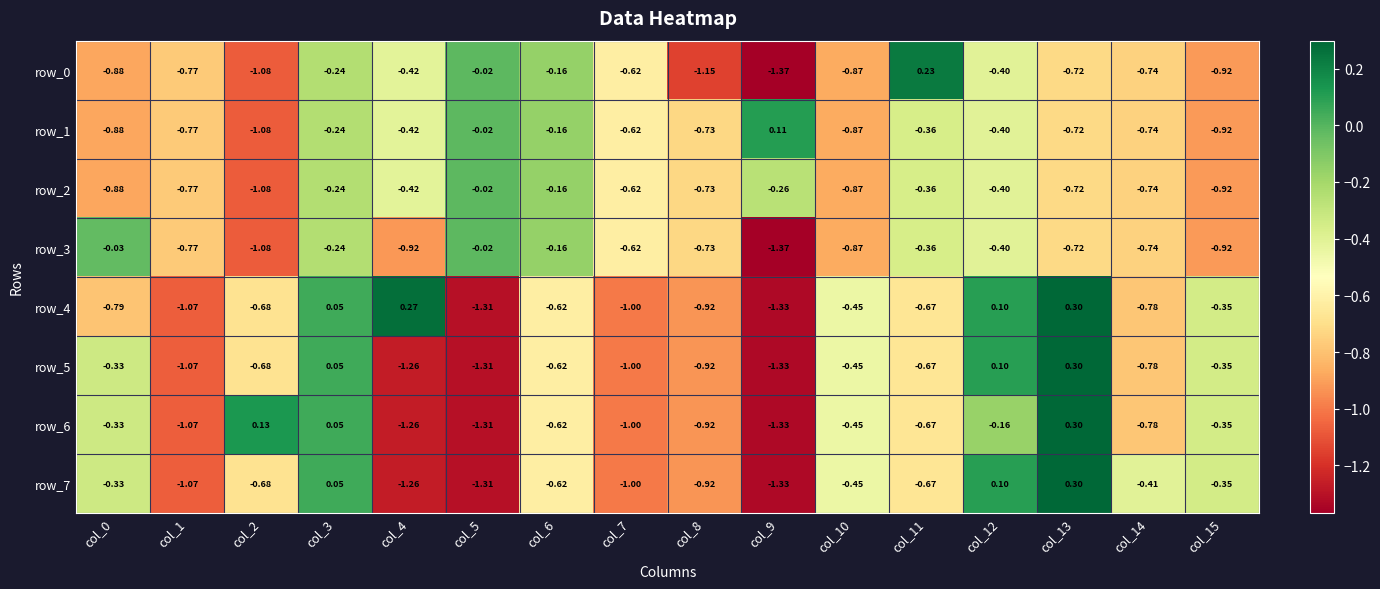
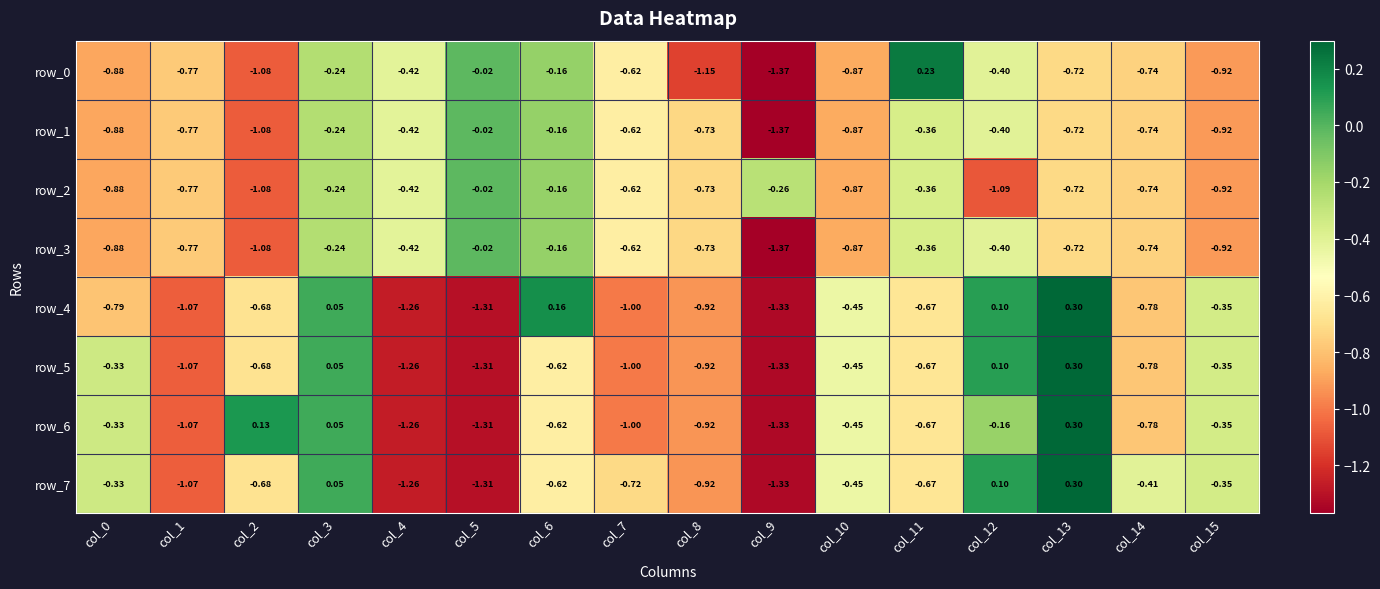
  {
    "row_0": {
      "col_0": -0.88,
      "col_1": -0.77,
      "col_2": -1.08,
      "col_3": -0.24,
      "col_4": -0.42,
      "col_5": -0.02,
      "col_6": -0.16,
      "col_7": -0.62,
      "col_8": -1.15,
      "col_9": -1.37,
      "col_10": -0.87,
      "col_11": 0.23,
      "col_12": -0.40,
      "col_13": -0.72,
      "col_14": -0.74,
      "col_15": -0.92
    },
    "row_1": {
      "col_0": -0.88,
      "col_1": -0.77,
      "col_2": -1.08,
      "col_3": -0.24,
      "col_4": -0.42,
      "col_5": -0.02,
      "col_6": -0.16,
      "col_7": -0.62,
      "col_8": -0.73,
-     "col_9": 0.11,
+     "col_9": -1.37,
      "col_10": -0.87,
      "col_11": -0.36,
      "col_12": -0.40,
      "col_13": -0.72,
      "col_14": -0.74,
      "col_15": -0.92
    },
    "row_2": {
      "col_0": -0.88,
      "col_1": -0.77,
      "col_2": -1.08,
      "col_3": -0.24,
      "col_4": -0.42,
      "col_5": -0.02,
      "col_6": -0.16,
      "col_7": -0.62,
      "col_8": -0.73,
      "col_9": -0.26,
      "col_10": -0.87,
      "col_11": -0.36,
-     "col_12": -0.40,
+     "col_12": -1.09,
      "col_13": -0.72,
      "col_14": -0.74,
      "col_15": -0.92
    },
    "row_3": {
-     "col_0": -0.03,
+     "col_0": -0.88,
      "col_1": -0.77,
      "col_2": -1.08,
      "col_3": -0.24,
-     "col_4": -0.92,
+     "col_4": -0.42,
      "col_5": -0.02,
      "col_6": -0.16,
      "col_7": -0.62,
      "col_8": -0.73,
      "col_9": -1.37,
      "col_10": -0.87,
      "col_11": -0.36,
      "col_12": -0.40,
      "col_13": -0.72,
      "col_14": -0.74,
      "col_15": -0.92
    },
    "row_4": {
      "col_0": -0.79,
      "col_1": -1.07,
      "col_2": -0.68,
      "col_3": 0.05,
-     "col_4": 0.27,
+     "col_4": -1.26,
      "col_5": -1.31,
-     "col_6": -0.62,
+     "col_6": 0.16,
      "col_7": -1.00,
      "col_8": -0.92,
      "col_9": -1.33,
      "col_10": -0.45,
      "col_11": -0.67,
      "col_12": 0.10,
      "col_13": 0.30,
      "col_14": -0.78,
      "col_15": -0.35
    },
    "row_5": {
      "col_0": -0.33,
      "col_1": -1.07,
      "col_2": -0.68,
      "col_3": 0.05,
      "col_4": -1.26,
      "col_5": -1.31,
      "col_6": -0.62,
      "col_7": -1.00,
      "col_8": -0.92,
      "col_9": -1.33,
      "col_10": -0.45,
      "col_11": -0.67,
      "col_12": 0.10,
      "col_13": 0.30,
      "col_14": -0.78,
      "col_15": -0.35
    },
    "row_6": {
      "col_0": -0.33,
      "col_1": -1.07,
      "col_2": 0.13,
      "col_3": 0.05,
      "col_4": -1.26,
      "col_5": -1.31,
      "col_6": -0.62,
      "col_7": -1.00,
      "col_8": -0.92,
      "col_9": -1.33,
      "col_10": -0.45,
      "col_11": -0.67,
      "col_12": -0.16,
      "col_13": 0.30,
      "col_14": -0.78,
      "col_15": -0.35
    },
    "row_7": {
      "col_0": -0.33,
      "col_1": -1.07,
      "col_2": -0.68,
      "col_3": 0.05,
      "col_4": -1.26,
      "col_5": -1.31,
      "col_6": -0.62,
-     "col_7": -1.00,
+     "col_7": -0.72,
      "col_8": -0.92,
      "col_9": -1.33,
      "col_10": -0.45,
      "col_11": -0.67,
      "col_12": 0.10,
      "col_13": 0.30,
      "col_14": -0.41,
      "col_15": -0.35
    }
  }
